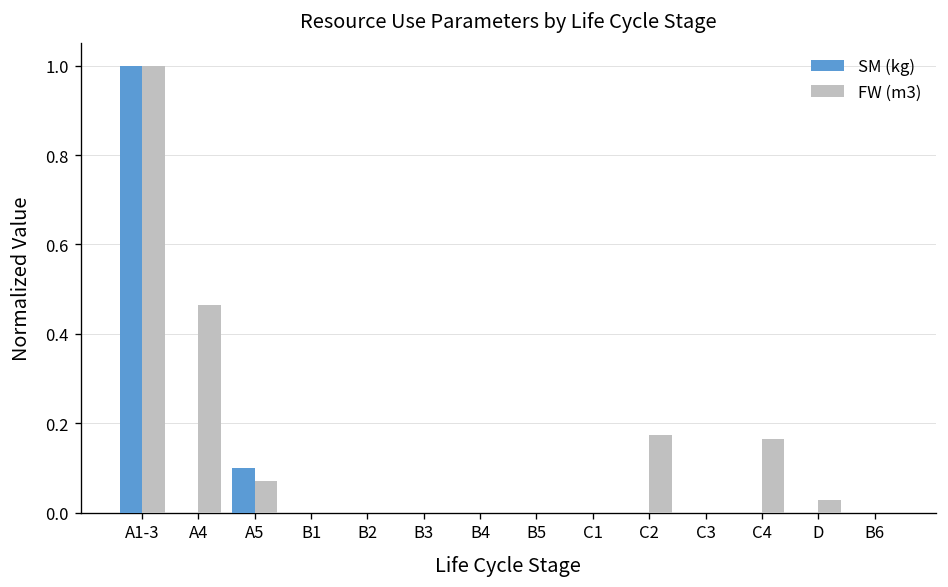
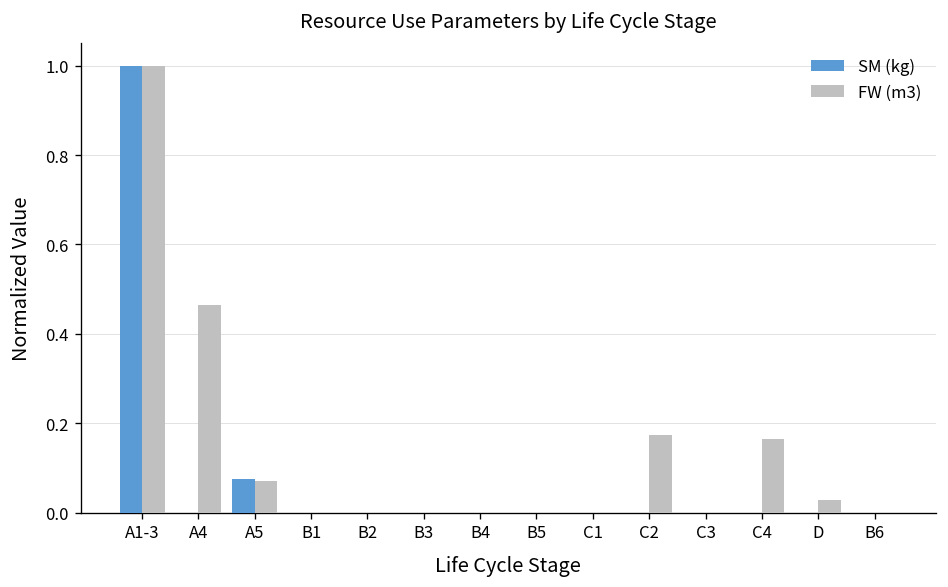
  {
    "SM (kg)": {
      "A1-3": 1.00,
      "A4": 0.00,
-     "A5": 0.10,
+     "A5": 0.08,
      "B1": 0.00,
      "B2": 0.00,
      "B3": 0.00,
      "B4": 0.00,
      "B5": 0.00,
      "C1": 0.00,
      "C2": 0.00,
      "C3": 0.00,
      "C4": 0.00,
      "D": 0.00,
      "B6": 0.00
    },
    "FW (m3)": {
      "A1-3": 1.00,
      "A4": 0.46,
      "A5": 0.07,
      "B1": 0.00,
      "B2": 0.00,
      "B3": 0.00,
      "B4": 0.00,
      "B5": 0.00,
      "C2": 0.17,
      "C3": 0.00,
      "C4": 0.16,
      "D": 0.03,
      "B6": 0.00
    }
  }
